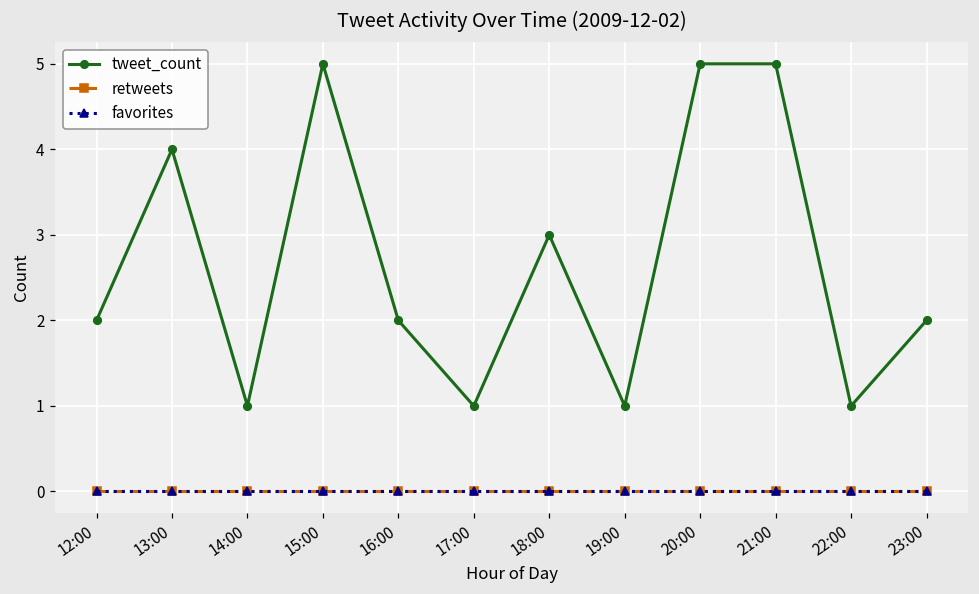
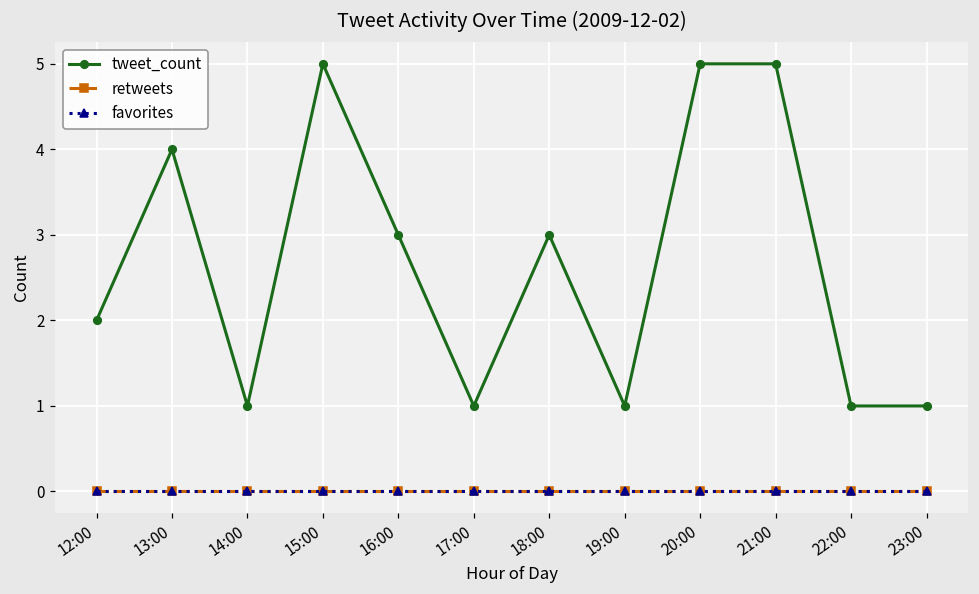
  {
    "tweet_count": {
      "12:00": 2,
      "13:00": 4,
      "14:00": 1,
      "15:00": 5,
-     "16:00": 2,
+     "16:00": 3,
      "17:00": 1,
      "18:00": 3,
      "19:00": 1,
      "20:00": 5,
      "21:00": 5,
      "22:00": 1,
-     "23:00": 2
+     "23:00": 1
    },
    "favorites": {
      "12:00": 0,
      "13:00": 0,
      "14:00": 0,
      "15:00": 0,
      "16:00": 0,
      "17:00": 0,
      "18:00": 0,
      "19:00": 0,
      "20:00": 0,
      "21:00": 0,
      "22:00": 0,
      "23:00": 0
    }
  }
